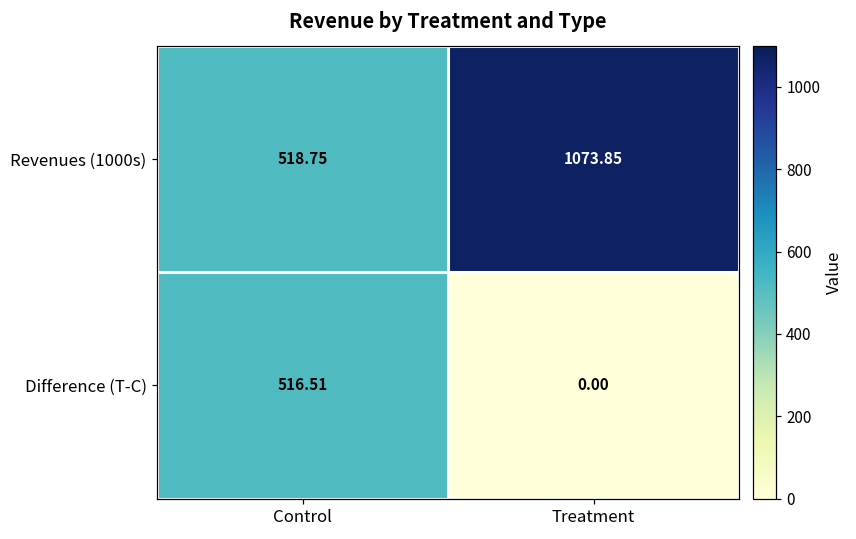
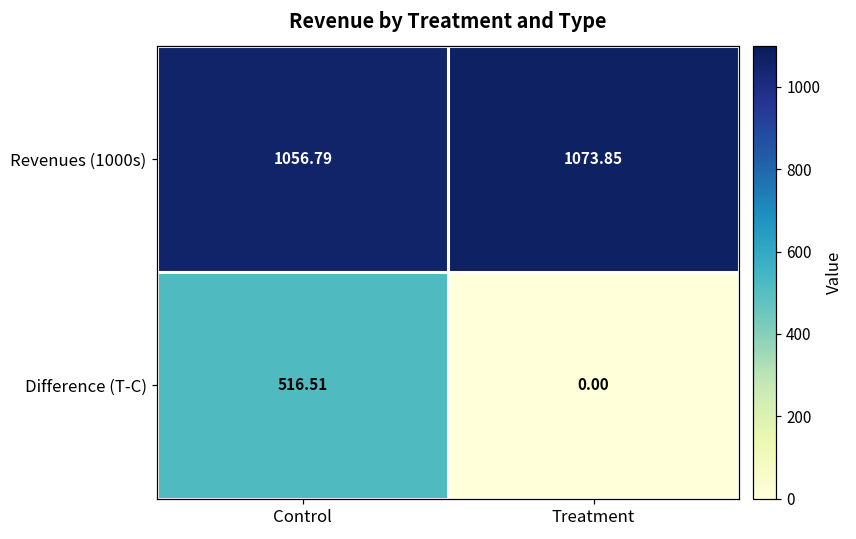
  {
    "Revenues (1000s)": {
-     "Control": 518.75,
+     "Control": 1056.79,
      "Treatment": 1073.85
    },
    "Difference (T-C)": {
      "Control": 516.51,
      "Treatment": 0.00
    }
  }
